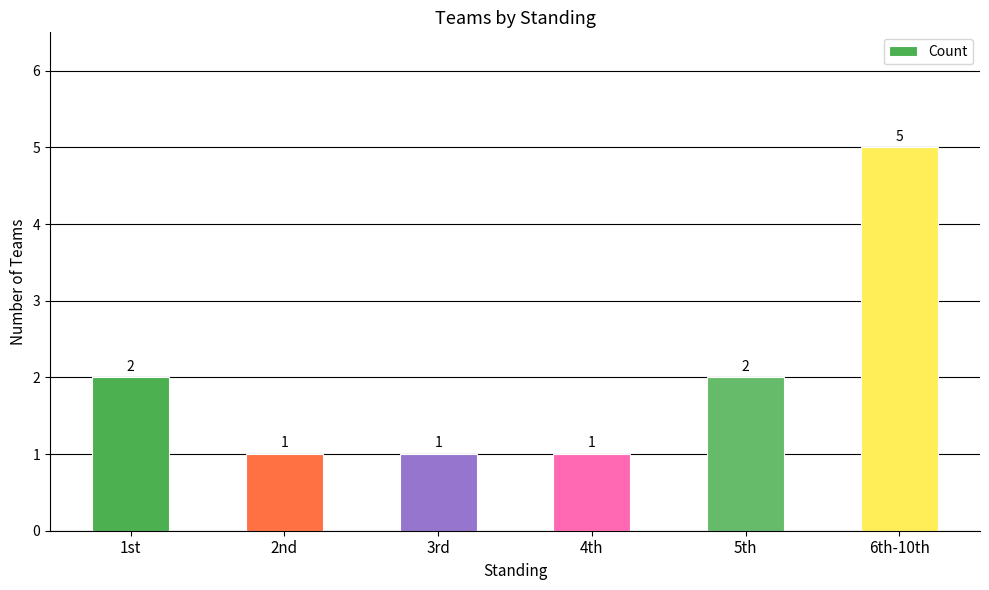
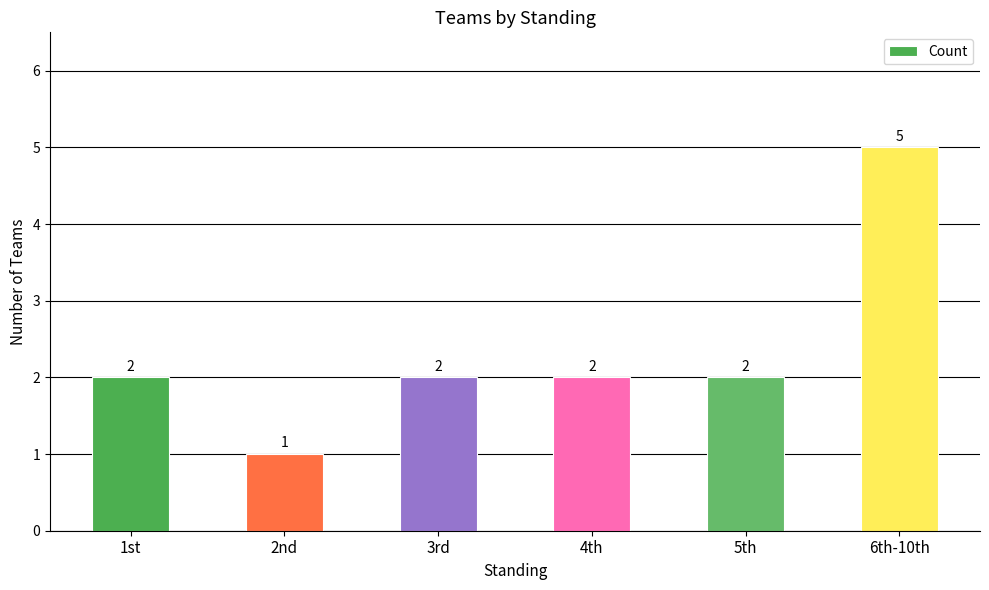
  {
    "1st": 2,
    "2nd": 1,
-   "3rd": 1,
-   "4th": 1,
+   "3rd": 2,
+   "4th": 2,
    "5th": 2,
    "6th-10th": 5
  }
